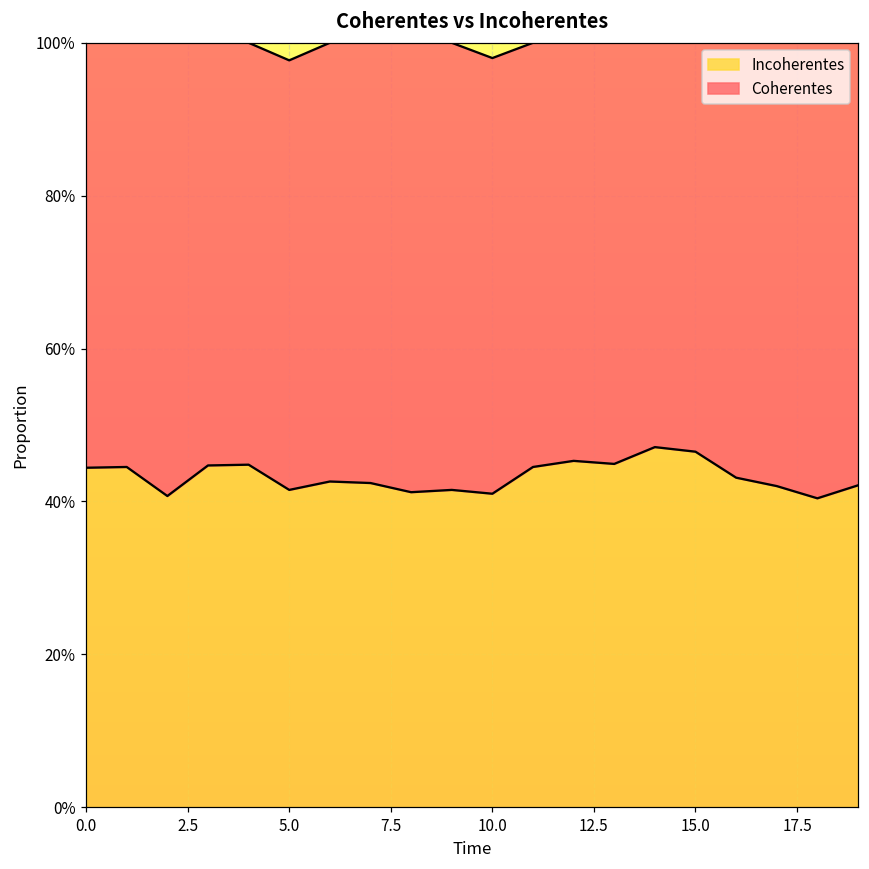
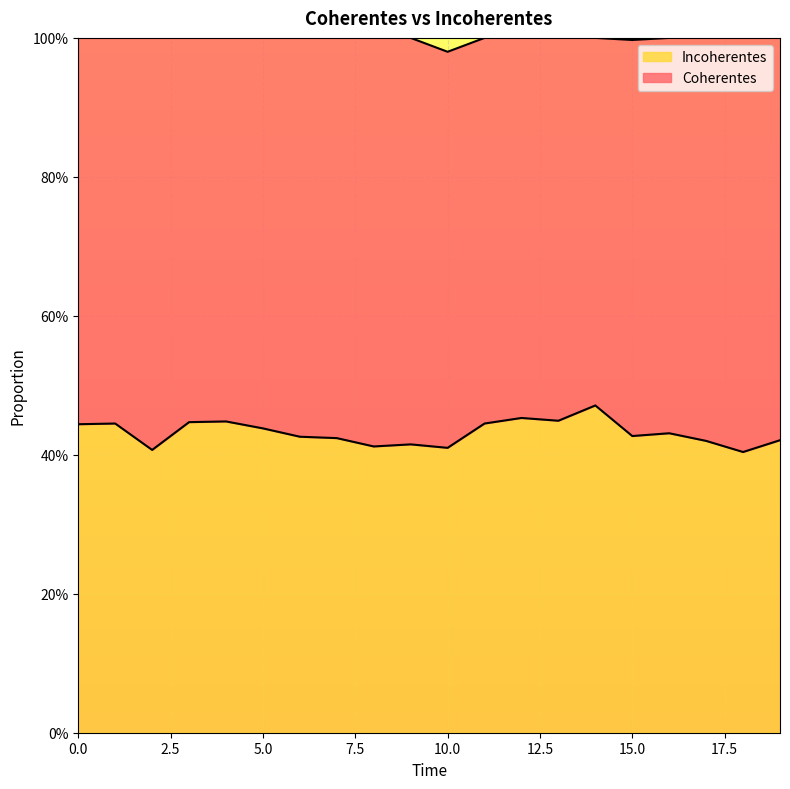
  {
    "Incoherentes": {
      "0.0": "44%",
-     "5.0": "42%",
+     "5.0": "44%",
      "10.0": "41%",
-     "15.0": "47%"
+     "15.0": "43%"
    },
    "Coherentes": {
      "0.0": "56%",
      "5.0": "56%",
      "10.0": "57%"
    }
  }
